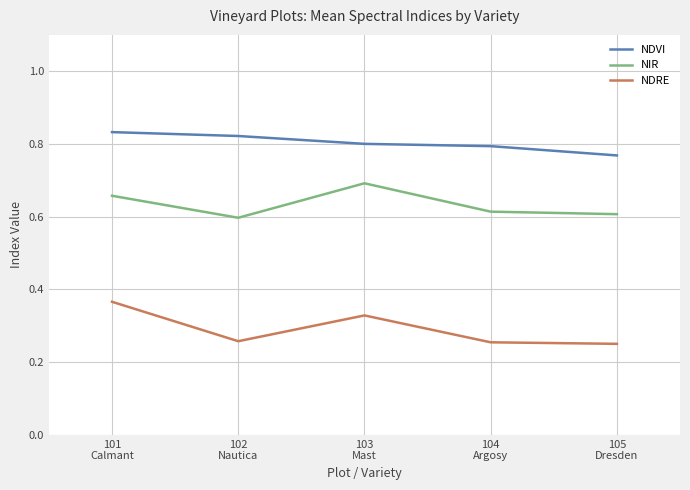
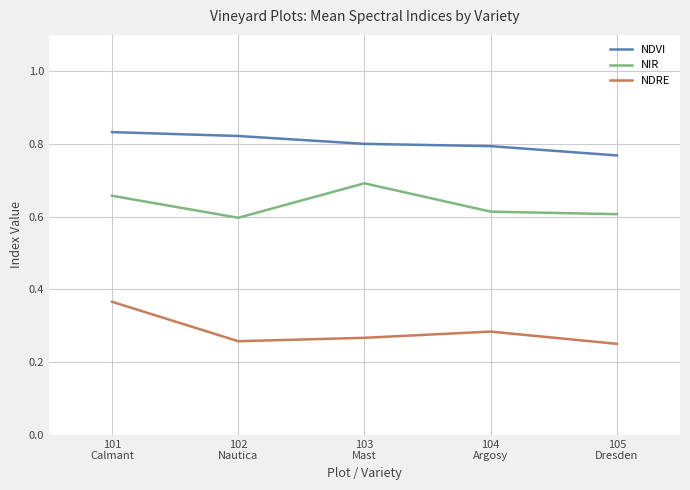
  {
    "NDVI": {
      "101 Calmant": 0.83,
      "102 Nautica": 0.82,
      "103 Mast": 0.80,
      "104 Argosy": 0.79,
      "105 Dresden": 0.77
    },
    "NIR": {
      "101 Calmant": 0.66,
      "102 Nautica": 0.60,
      "103 Mast": 0.69,
      "104 Argosy": 0.61,
      "105 Dresden": 0.61
    },
    "NDRE": {
      "101 Calmant": 0.37,
      "102 Nautica": 0.26,
-     "103 Mast": 0.33,
-     "104 Argosy": 0.25,
+     "103 Mast": 0.27,
+     "104 Argosy": 0.28,
      "105 Dresden": 0.25
    }
  }
